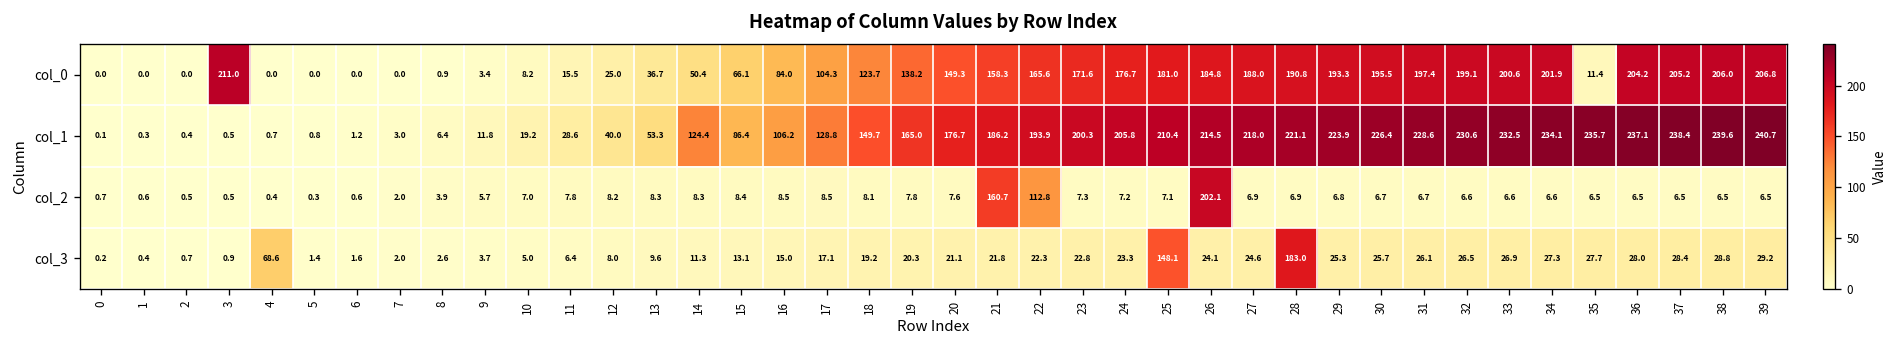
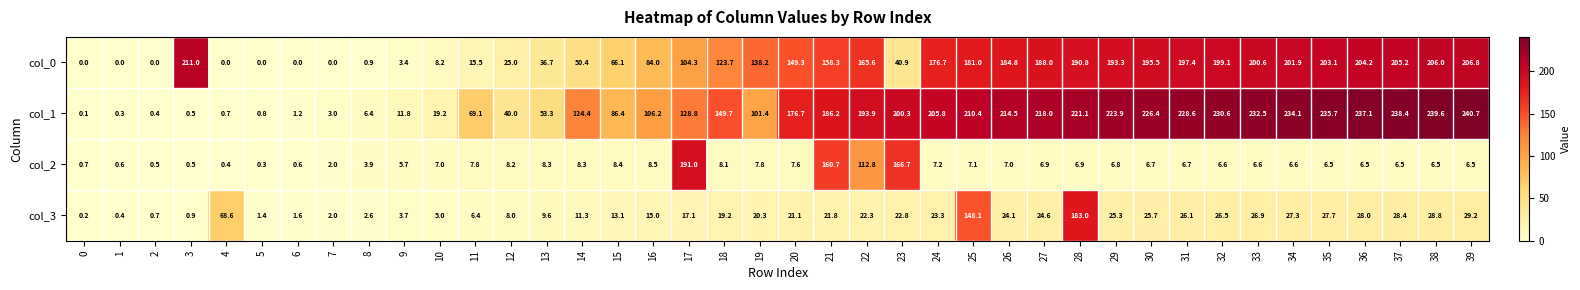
  {
    "col_0": {
      "0": 0.0,
      "1": 0.0,
      "2": 0.0,
      "3": 211.0,
      "4": 0.0,
      "5": 0.0,
      "6": 0.0,
      "7": 0.0,
      "8": 0.9,
      "9": 3.4,
      "10": 8.2,
      "11": 15.5,
      "12": 25.0,
      "13": 36.7,
      "14": 50.4,
      "15": 66.1,
      "16": 84.0,
      "17": 104.3,
      "18": 123.7,
      "19": 138.2,
      "20": 149.3,
      "21": 158.3,
      "22": 165.6,
-     "23": 171.6,
+     "23": 40.9,
      "24": 176.7,
      "25": 181.0,
      "26": 184.8,
      "27": 188.0,
      "28": 190.8,
      "29": 193.3,
      "30": 195.5,
      "31": 197.4,
      "32": 199.1,
      "33": 200.6,
      "34": 201.9,
-     "35": 11.4,
+     "35": 203.1,
      "36": 204.2,
      "37": 205.2,
      "38": 206.0,
      "39": 206.8
    },
    "col_1": {
      "0": 0.1,
      "1": 0.3,
      "2": 0.4,
      "3": 0.5,
      "4": 0.7,
      "5": 0.8,
      "6": 1.2,
      "7": 3.0,
      "8": 6.4,
      "9": 11.8,
      "10": 19.2,
-     "11": 28.6,
+     "11": 69.1,
      "12": 40.0,
      "13": 53.3,
      "14": 124.4,
      "15": 86.4,
      "16": 106.2,
      "17": 128.8,
      "18": 149.7,
-     "19": 165.0,
+     "19": 101.4,
      "20": 176.7,
      "21": 186.2,
      "22": 193.9,
      "23": 200.3,
      "24": 205.8,
      "25": 210.4,
      "26": 214.5,
      "27": 218.0,
      "28": 221.1,
      "29": 223.9,
      "30": 226.4,
      "31": 228.6,
      "32": 230.6,
      "33": 232.5,
      "34": 234.1,
      "35": 235.7,
      "36": 237.1,
      "37": 238.4,
      "38": 239.6,
      "39": 240.7
    },
    "col_2": {
      "0": 0.7,
      "1": 0.6,
      "2": 0.5,
      "3": 0.5,
      "4": 0.4,
      "5": 0.3,
      "6": 0.6,
      "7": 2.0,
      "8": 3.9,
      "9": 5.7,
      "10": 7.0,
      "11": 7.8,
      "12": 8.2,
      "13": 8.3,
      "14": 8.3,
      "15": 8.4,
      "16": 8.5,
-     "17": 8.5,
+     "17": 191.0,
      "18": 8.1,
      "19": 7.8,
      "20": 7.6,
      "21": 160.7,
      "22": 112.8,
-     "23": 7.3,
+     "23": 166.7,
      "24": 7.2,
      "25": 7.1,
-     "26": 202.1,
+     "26": 7.0,
      "27": 6.9,
      "28": 6.9,
      "29": 6.8,
      "30": 6.7,
      "31": 6.7,
      "32": 6.6,
      "33": 6.6,
      "34": 6.6,
      "35": 6.5,
      "36": 6.5,
      "37": 6.5,
      "38": 6.5,
      "39": 6.5
    },
    "col_3": {
      "0": 0.2,
      "1": 0.4,
      "2": 0.7,
      "3": 0.9,
      "4": 68.6,
      "5": 1.4,
      "6": 1.6,
      "7": 2.0,
      "8": 2.6,
      "9": 3.7,
      "10": 5.0,
      "11": 6.4,
      "12": 8.0,
      "13": 9.6,
      "14": 11.3,
      "15": 13.1,
      "16": 15.0,
      "17": 17.1,
      "18": 19.2,
      "19": 20.3,
      "20": 21.1,
      "21": 21.8,
      "22": 22.3,
      "23": 22.8,
      "24": 23.3,
      "25": 148.1,
      "26": 24.1,
      "27": 24.6,
      "28": 183.0,
      "29": 25.3,
      "30": 25.7,
      "31": 26.1,
      "32": 26.5,
      "33": 26.9,
      "34": 27.3,
      "35": 27.7,
      "36": 28.0,
      "37": 28.4,
      "38": 28.8,
      "39": 29.2
    }
  }
